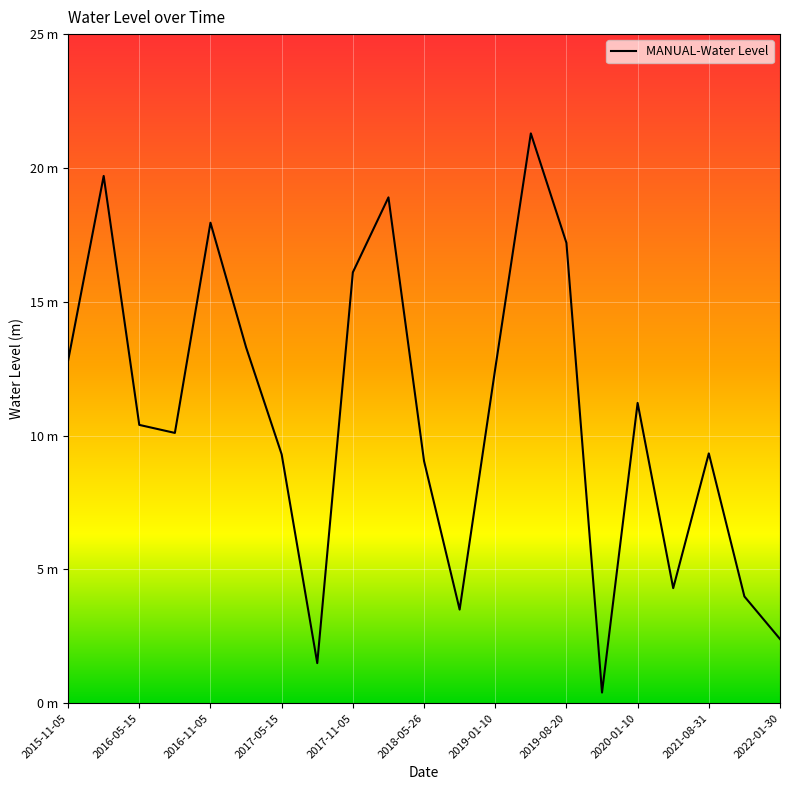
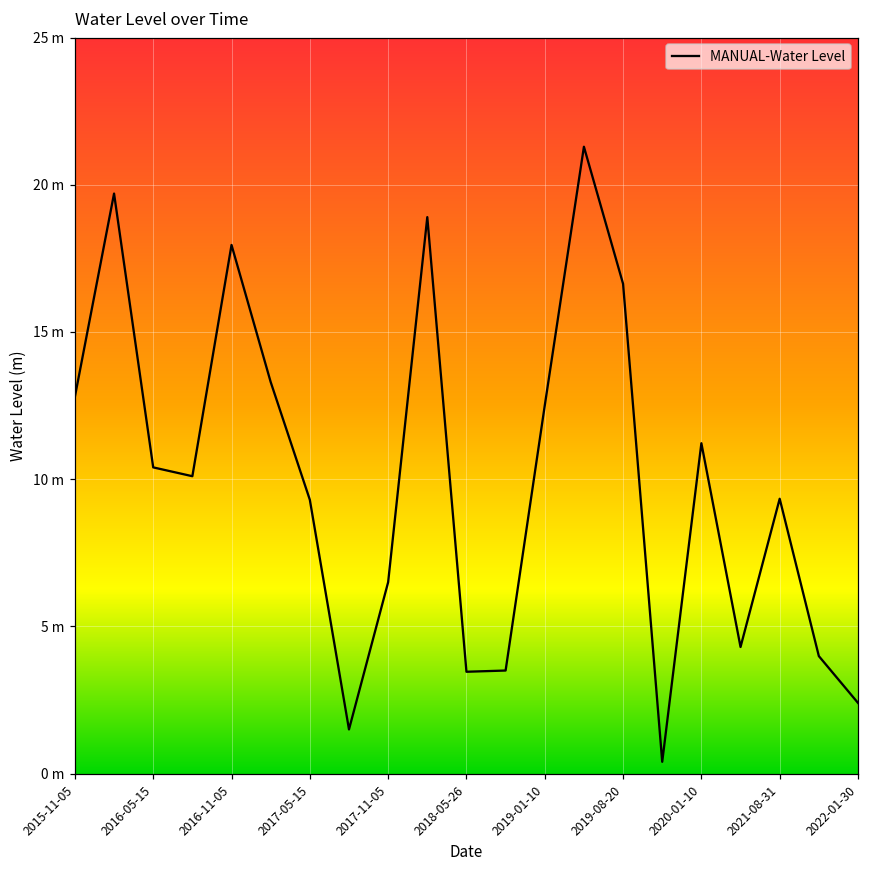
  {
    "2015-11-05": "12.8 m",
    "2016-05-15": "10.4 m",
    "2016-11-05": "18.0 m",
    "2017-05-15": "9.3 m",
-   "2017-11-05": "16.1 m",
-   "2018-05-26": "9.1 m",
+   "2017-11-05": "6.5 m",
+   "2018-05-26": "3.5 m",
    "2019-01-10": "12.5 m",
-   "2019-08-20": "17.2 m",
+   "2019-08-20": "16.6 m",
    "2020-01-10": "11.2 m",
    "2021-08-31": "9.3 m",
    "2022-01-30": "2.4 m"
  }
